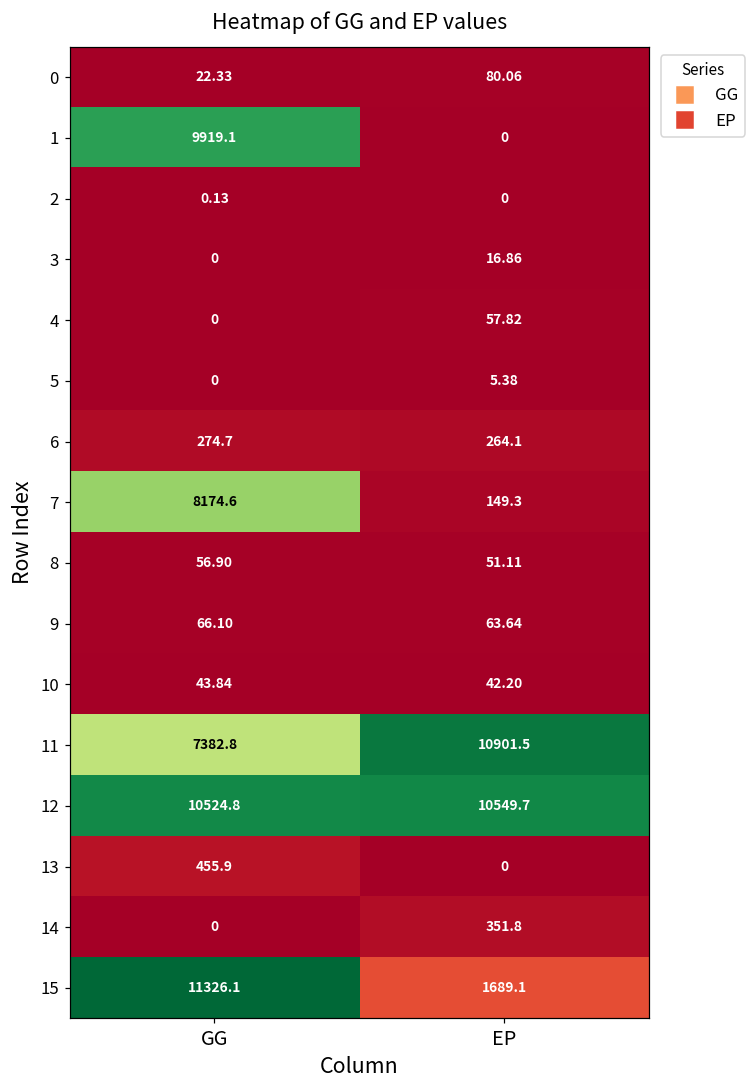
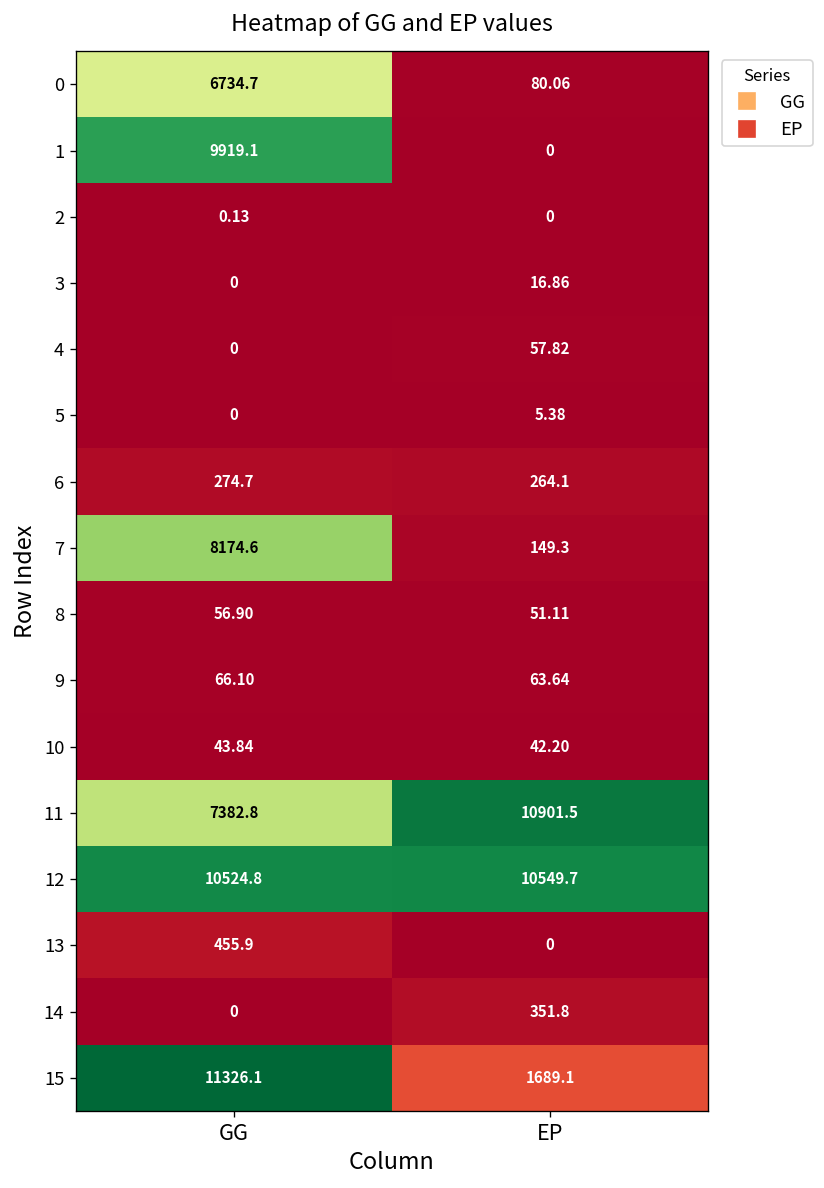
  {
    "0": {
-     "GG": 22.33,
+     "GG": 6734.7,
      "EP": 80.06
    },
    "1": {
      "GG": 9919.1,
      "EP": 0
    },
    "2": {
      "GG": 0.13,
      "EP": 0
    },
    "3": {
      "GG": 0,
      "EP": 16.86
    },
    "4": {
      "GG": 0,
      "EP": 57.82
    },
    "5": {
      "GG": 0,
      "EP": 5.38
    },
    "6": {
      "GG": 274.7,
      "EP": 264.1
    },
    "7": {
      "GG": 8174.6,
      "EP": 149.3
    },
    "8": {
      "GG": 56.90,
      "EP": 51.11
    },
    "9": {
      "GG": 66.10,
      "EP": 63.64
    },
    "10": {
      "GG": 43.84,
      "EP": 42.20
    },
    "11": {
      "GG": 7382.8,
      "EP": 10901.5
    },
    "12": {
      "GG": 10524.8,
      "EP": 10549.7
    },
    "13": {
      "GG": 455.9,
      "EP": 0
    },
    "14": {
      "GG": 0,
      "EP": 351.8
    },
    "15": {
      "GG": 11326.1,
      "EP": 1689.1
    }
  }
